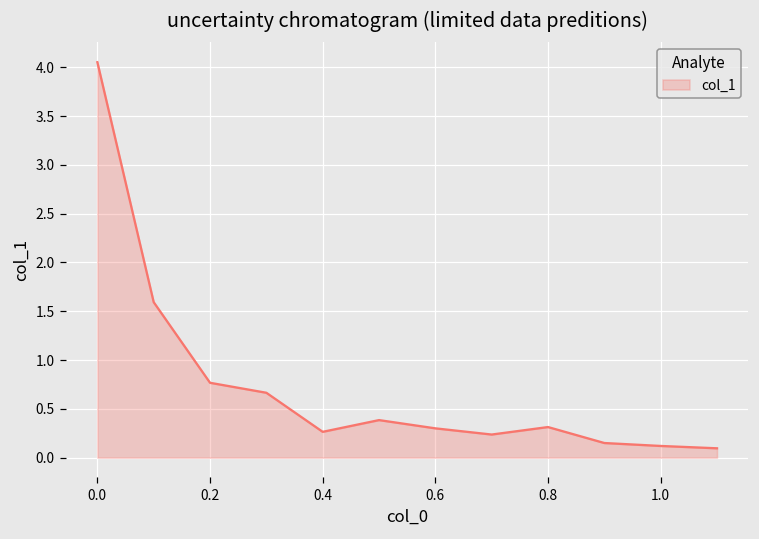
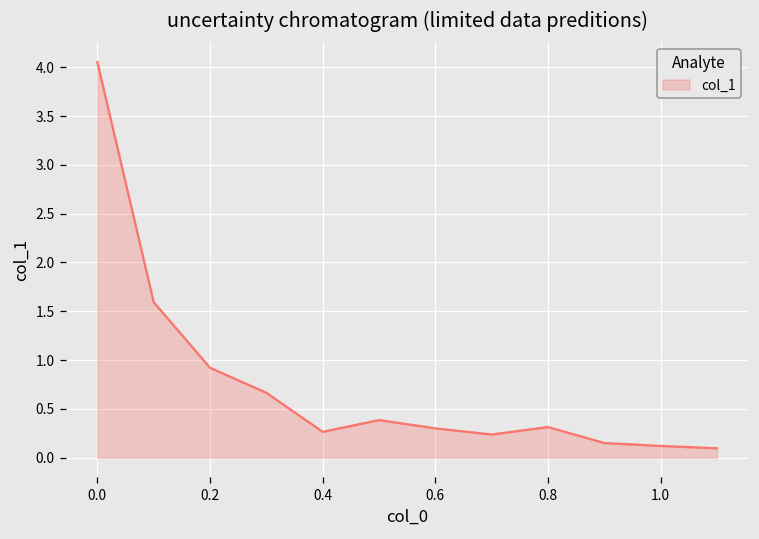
  {
    "0.0": 4.1,
-   "0.2": 0.8,
+   "0.2": 0.9,
    "0.4": 0.3,
    "0.6": 0.3,
    "0.8": 0.3,
    "1.0": 0.1
  }
